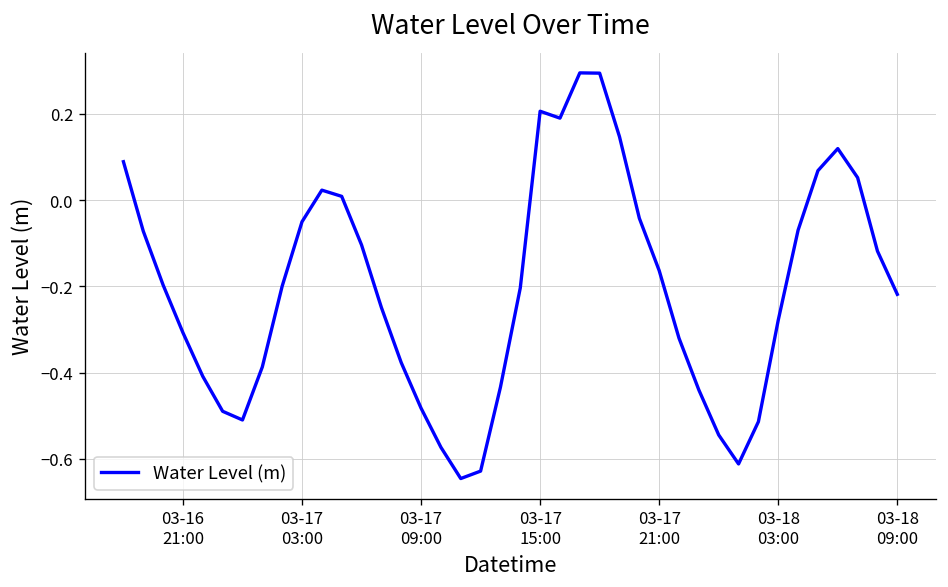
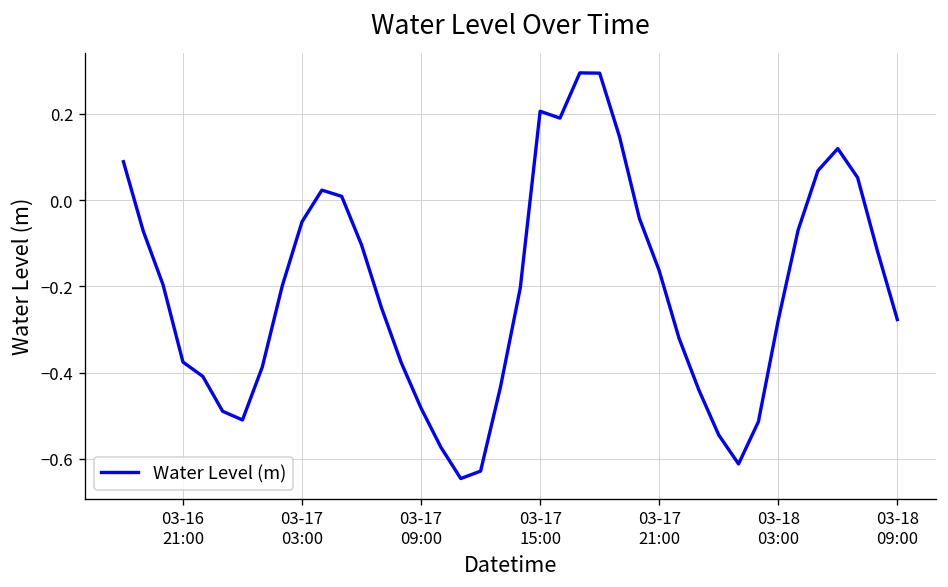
  {
-   "03-16 21:00": -0.31,
+   "03-16 21:00": -0.38,
    "03-17 03:00": -0.05,
    "03-17 09:00": -0.48,
    "03-17 15:00": 0.21,
    "03-17 21:00": -0.16,
    "03-18 03:00": -0.28,
-   "03-18 09:00": -0.22
+   "03-18 09:00": -0.28
  }
